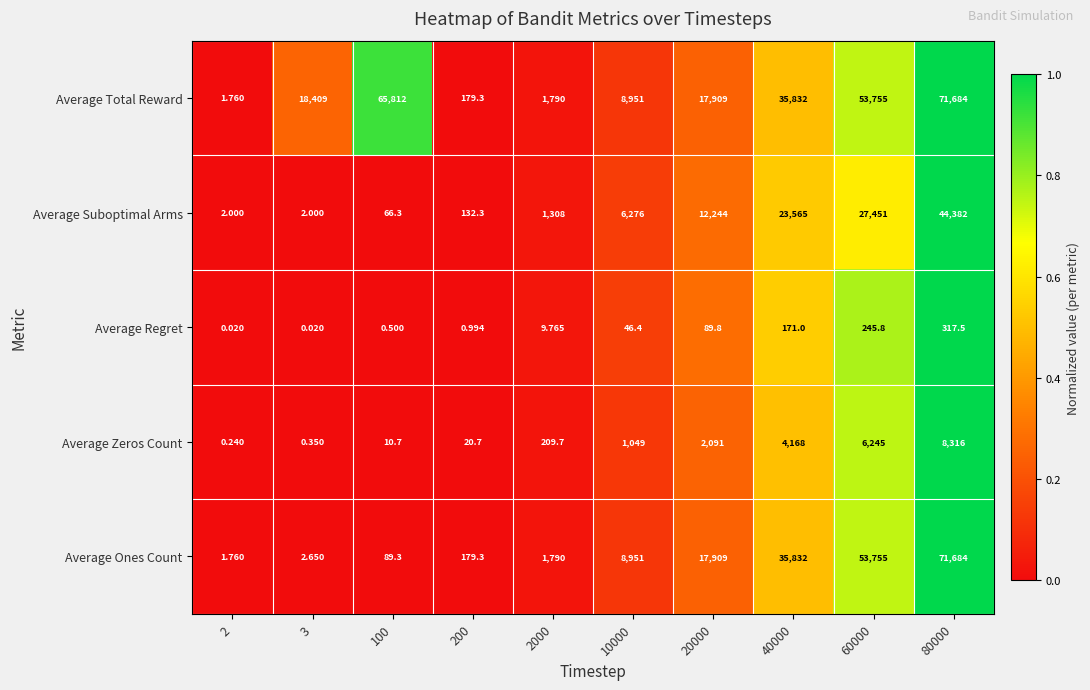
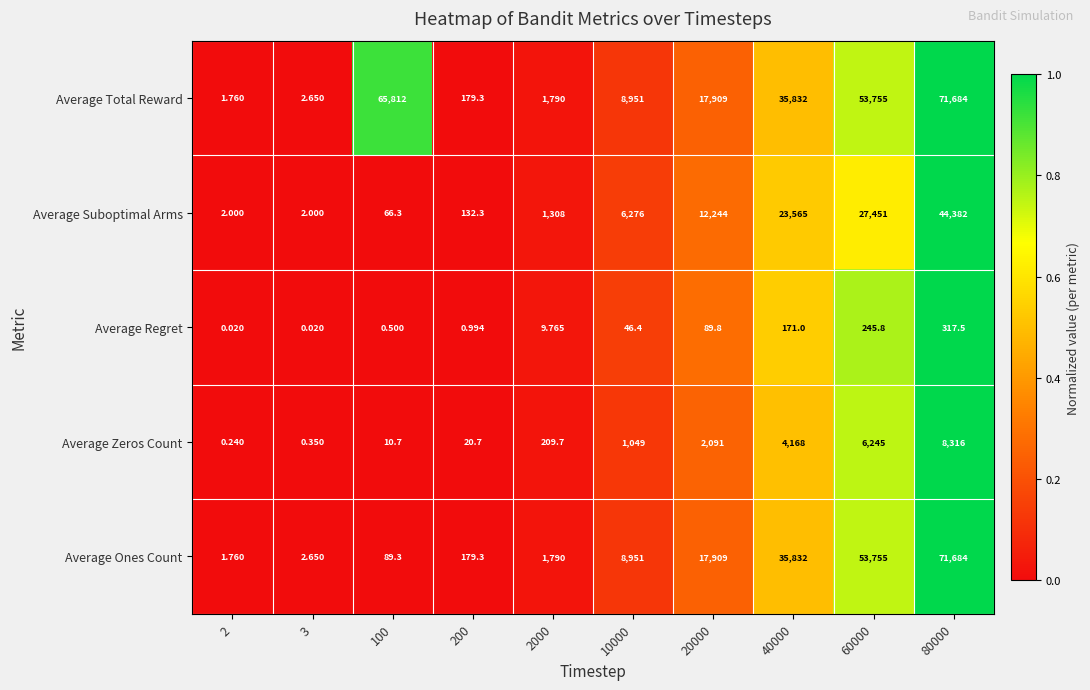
  {
    "Average Total Reward": {
      "2": "1.760",
-     "3": "18,409",
+     "3": "2.650",
      "100": "65,812",
      "200": "179.3",
      "2000": "1,790",
      "10000": "8,951",
      "20000": "17,909",
      "40000": "35,832",
      "60000": "53,755",
      "80000": "71,684"
    },
    "Average Suboptimal Arms": {
      "2": "2.000",
      "3": "2.000",
      "100": "66.3",
      "200": "132.3",
      "2000": "1,308",
      "10000": "6,276",
      "20000": "12,244",
      "40000": "23,565",
      "60000": "27,451",
      "80000": "44,382"
    },
    "Average Regret": {
      "2": "0.020",
      "3": "0.020",
      "100": "0.500",
      "200": "0.994",
      "2000": "9.765",
      "10000": "46.4",
      "20000": "89.8",
      "40000": "171.0",
      "60000": "245.8",
      "80000": "317.5"
    },
    "Average Zeros Count": {
      "2": "0.240",
      "3": "0.350",
      "100": "10.7",
      "200": "20.7",
      "2000": "209.7",
      "10000": "1,049",
      "20000": "2,091",
      "40000": "4,168",
      "60000": "6,245",
      "80000": "8,316"
    },
    "Average Ones Count": {
      "2": "1.760",
      "3": "2.650",
      "100": "89.3",
      "200": "179.3",
      "2000": "1,790",
      "10000": "8,951",
      "20000": "17,909",
      "40000": "35,832",
      "60000": "53,755",
      "80000": "71,684"
    }
  }
